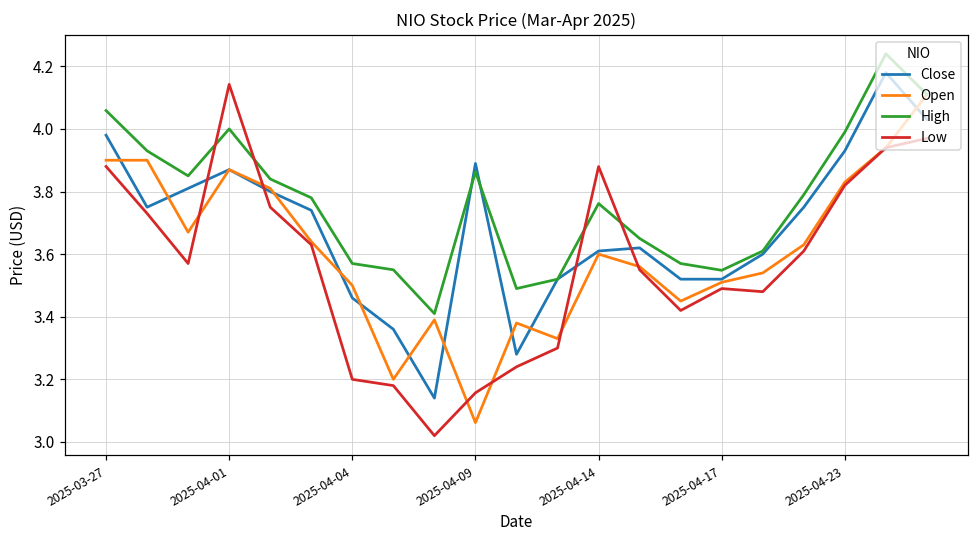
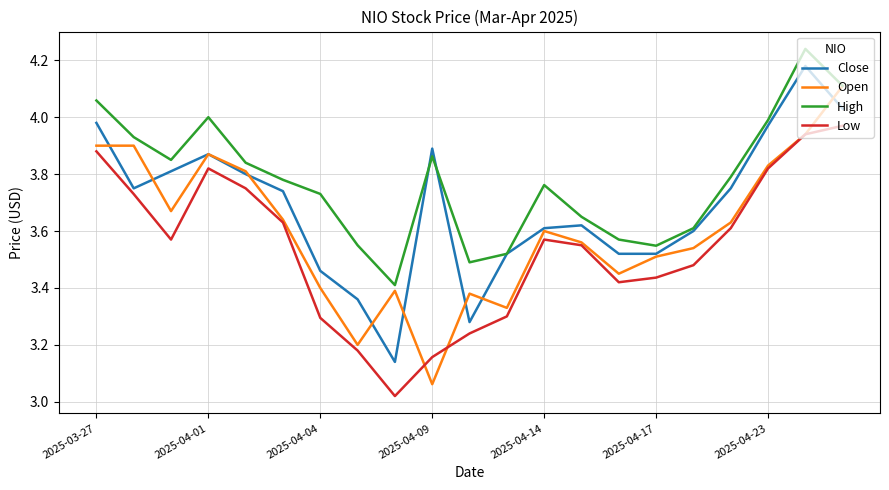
  {
    "Close": {
      "2025-03-27": 3.98,
      "2025-04-04": 3.46,
      "2025-04-09": 3.89,
      "2025-04-14": 3.61,
      "2025-04-17": 3.52,
-     "2025-04-23": 3.93
+     "2025-04-23": 3.97
    },
    "Open": {
      "2025-03-27": 3.9,
-     "2025-04-04": 3.5,
+     "2025-04-04": 3.4,
      "2025-04-09": 3.06,
      "2025-04-14": 3.6,
      "2025-04-17": 3.51,
      "2025-04-23": 3.83
    },
    "High": {
      "2025-03-27": 4.06,
      "2025-04-01": 4.00,
-     "2025-04-04": 3.57,
+     "2025-04-04": 3.73,
      "2025-04-09": 3.86,
      "2025-04-14": 3.76,
      "2025-04-17": 3.55,
      "2025-04-23": 3.99
    },
    "Low": {
      "2025-03-27": 3.88,
-     "2025-04-01": 4.14,
-     "2025-04-04": 3.20,
+     "2025-04-01": 3.82,
+     "2025-04-04": 3.29,
      "2025-04-09": 3.16,
-     "2025-04-14": 3.88,
-     "2025-04-17": 3.49,
+     "2025-04-14": 3.57,
+     "2025-04-17": 3.44,
      "2025-04-23": 3.82
    }
  }
